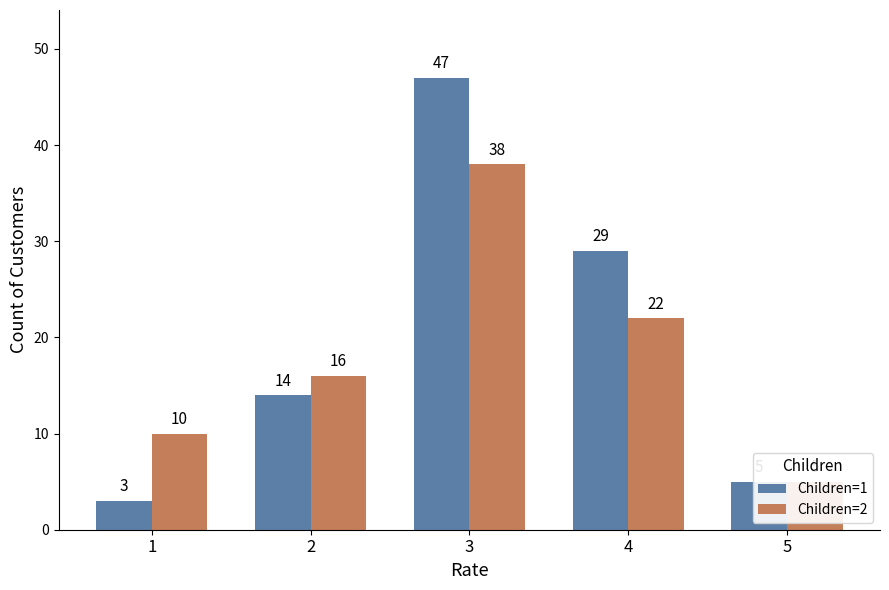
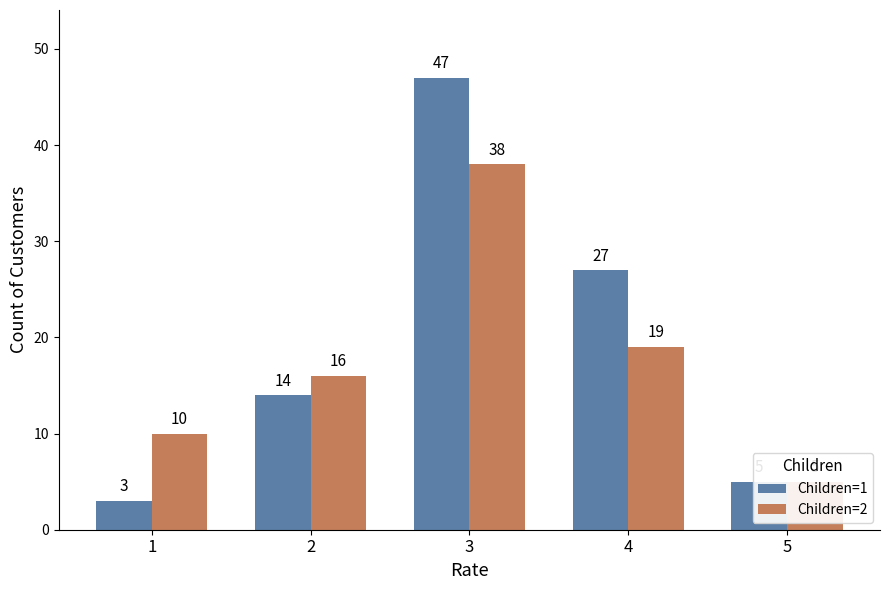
  {
    "Children=1": {
      "1": 3,
      "2": 14,
      "3": 47,
-     "4": 29
+     "4": 27
    },
    "Children=2": {
      "1": 10,
      "2": 16,
      "3": 38,
-     "4": 22
+     "4": 19
    }
  }
